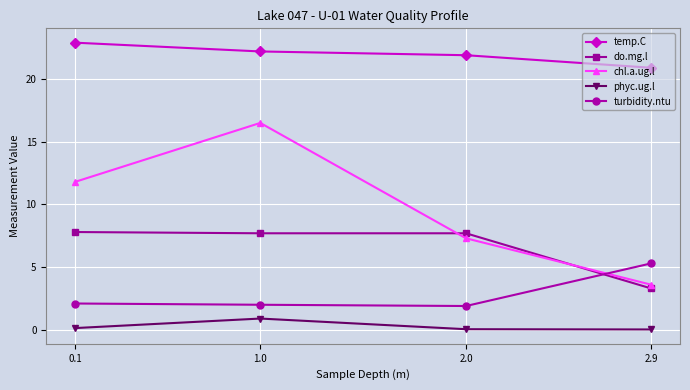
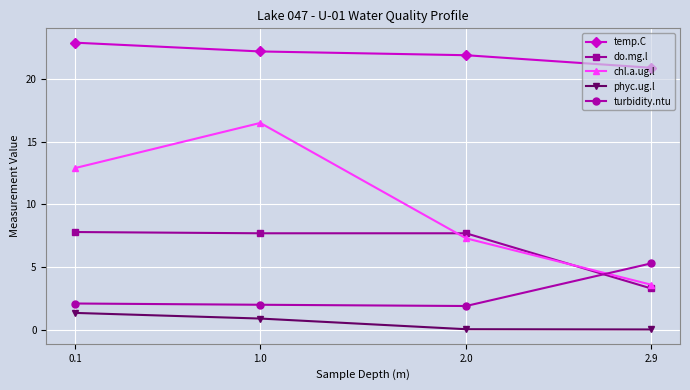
  {
    "chl.a.ug.l": {
-     "0.1": 11.8,
+     "0.1": 12.9,
      "1.0": 16.5,
      "2.0": 7.3,
      "2.9": 3.6
    },
    "phyc.ug.l": {
-     "0.1": 0.1,
+     "0.1": 1.4,
      "1.0": 0.9,
      "2.0": 0.1,
      "2.9": 0.0
    }
  }
